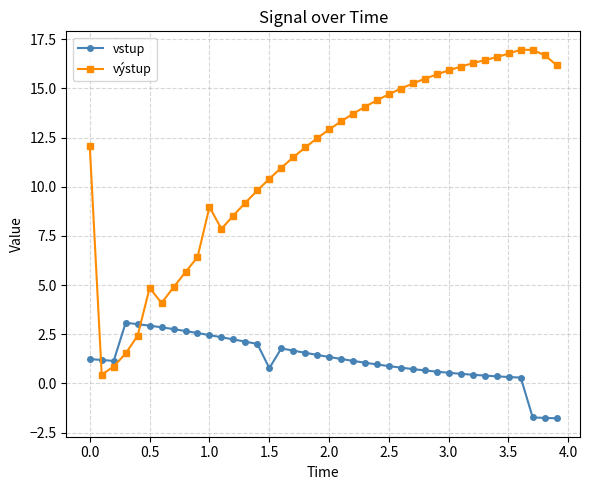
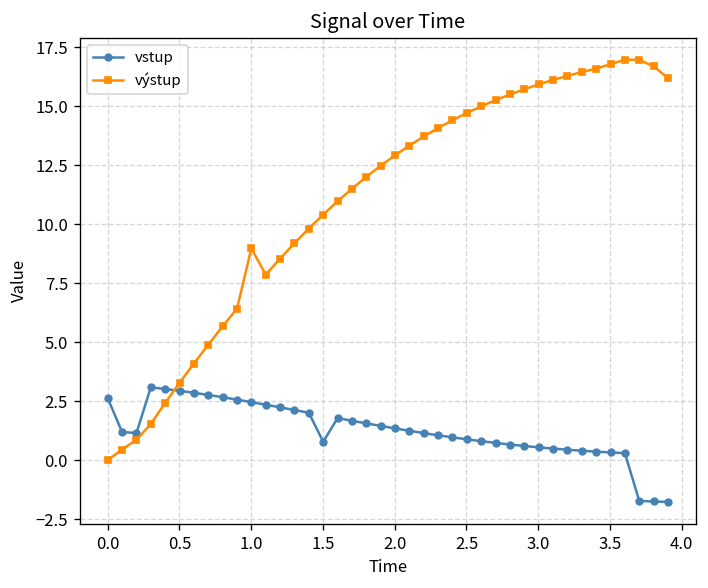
  {
    "vstup": {
-     "0.0": 1.2,
+     "0.0": 2.6,
      "0.5": 2.9,
      "1.0": 2.5,
      "1.5": 0.8
    },
    "výstup": {
-     "0.0": 12.1,
-     "0.5": 4.9,
+     "0.0": 0.0,
+     "0.5": 3.3,
      "1.0": 9.0,
      "1.5": 10.4
    }
  }
